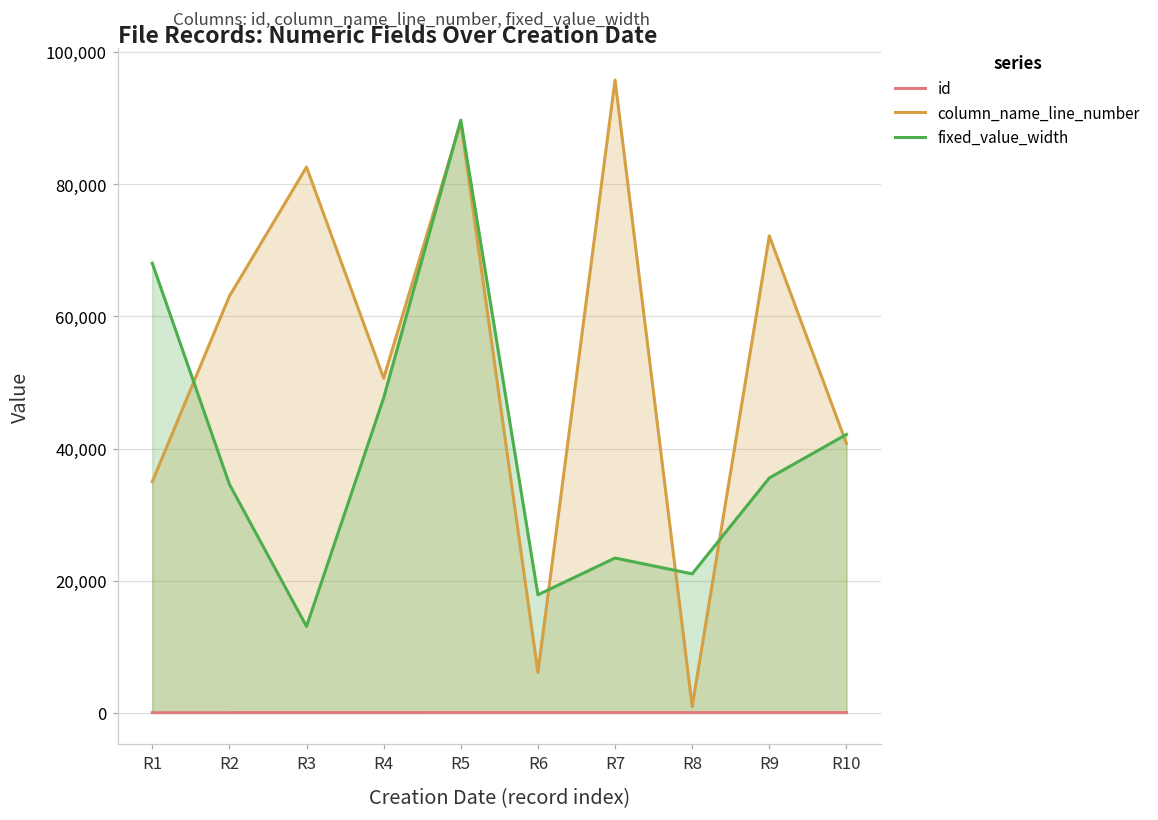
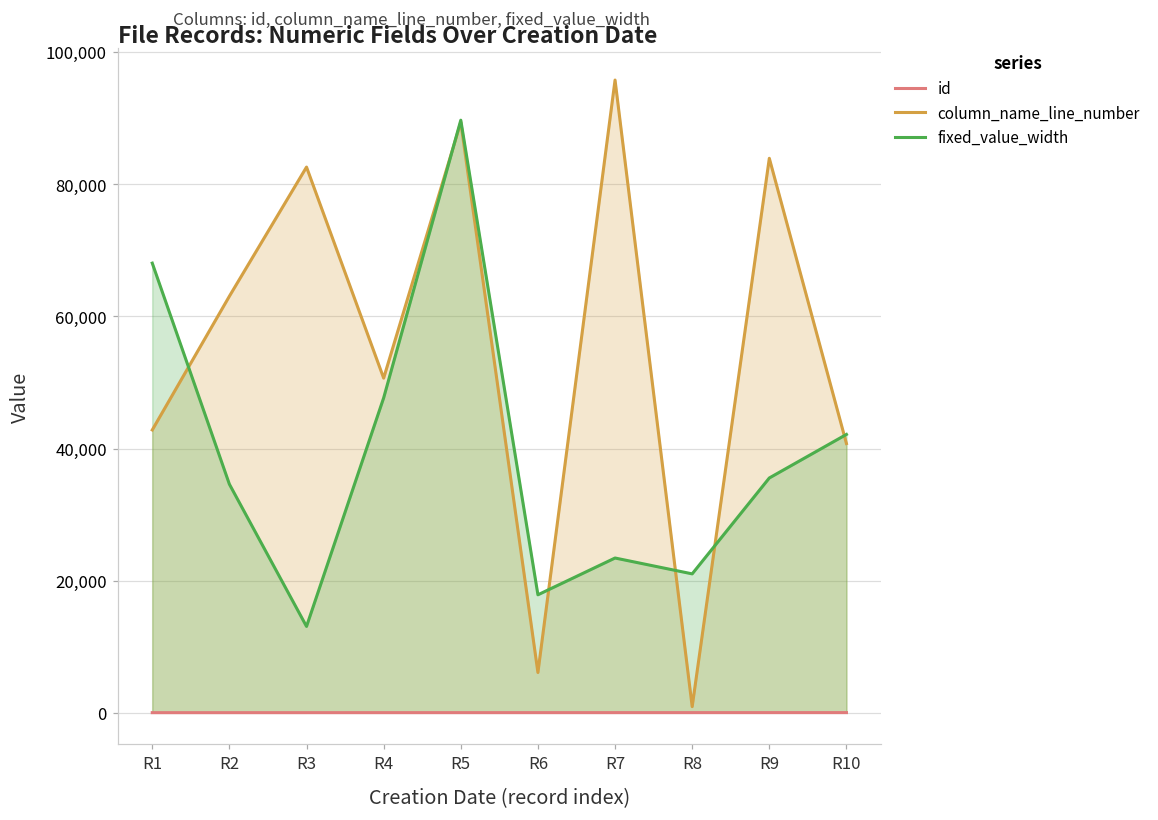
  {
    "id": {
      "R1": "0",
      "R2": "0",
      "R3": "0",
      "R4": "0",
      "R5": "0",
      "R6": "0",
      "R7": "0",
      "R8": "0",
      "R9": "0",
      "R10": "0"
    },
    "column_name_line_number": {
-     "R1": "35,000",
+     "R1": "43,000",
      "R2": "63,000",
      "R3": "83,000",
      "R4": "51,000",
      "R6": "6,000",
      "R7": "96,000",
      "R8": "1,000",
-     "R9": "72,000",
+     "R9": "84,000",
      "R10": "41,000"
    },
    "fixed_value_width": {
      "R1": "68,000",
      "R2": "35,000",
      "R3": "13,000",
      "R4": "48,000",
      "R6": "18,000",
      "R7": "23,000",
      "R8": "21,000",
      "R9": "36,000",
      "R10": "42,000"
    }
  }
